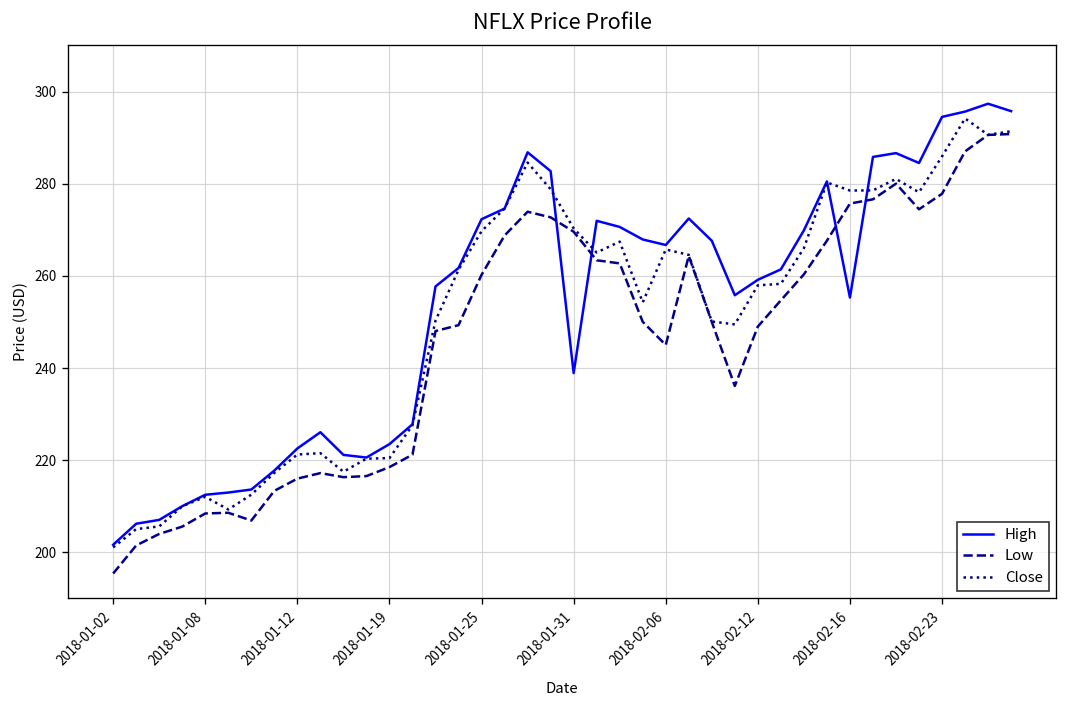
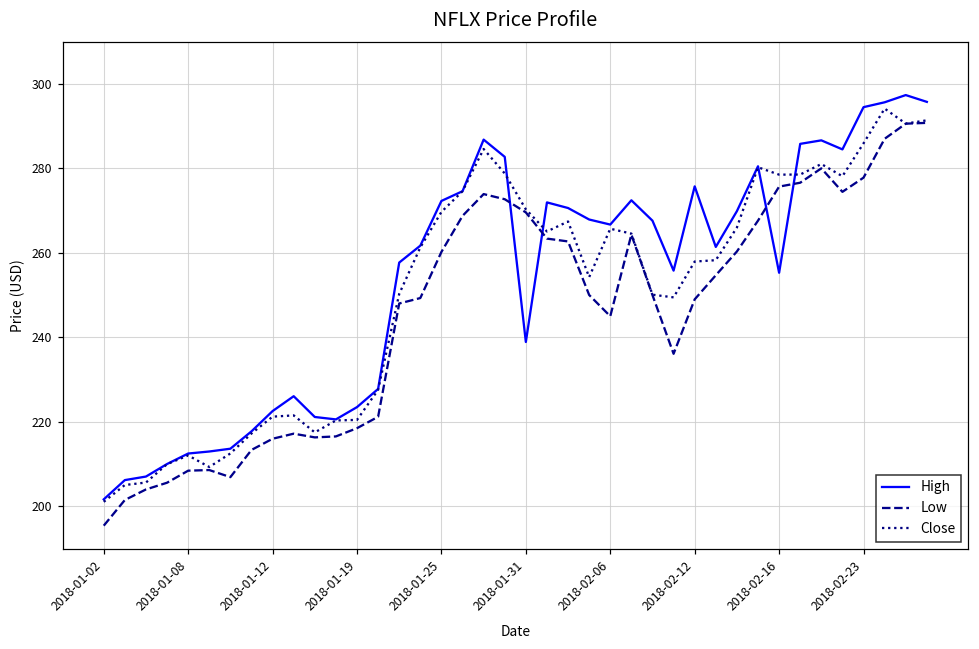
  {
    "High": {
      "2018-01-12": 223,
      "2018-01-19": 223,
      "2018-01-25": 272,
      "2018-01-31": 239,
      "2018-02-06": 267,
-     "2018-02-12": 259,
+     "2018-02-12": 276,
      "2018-02-16": 255,
      "2018-02-23": 295
    }
  }
